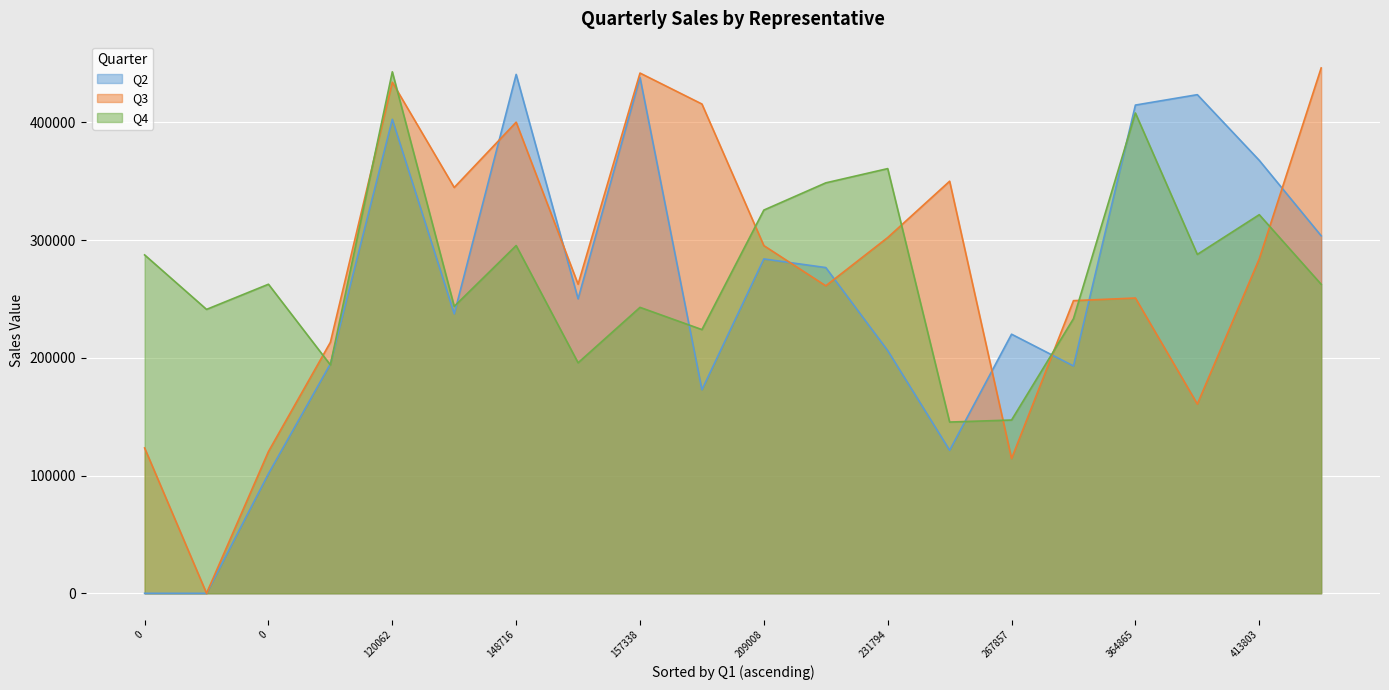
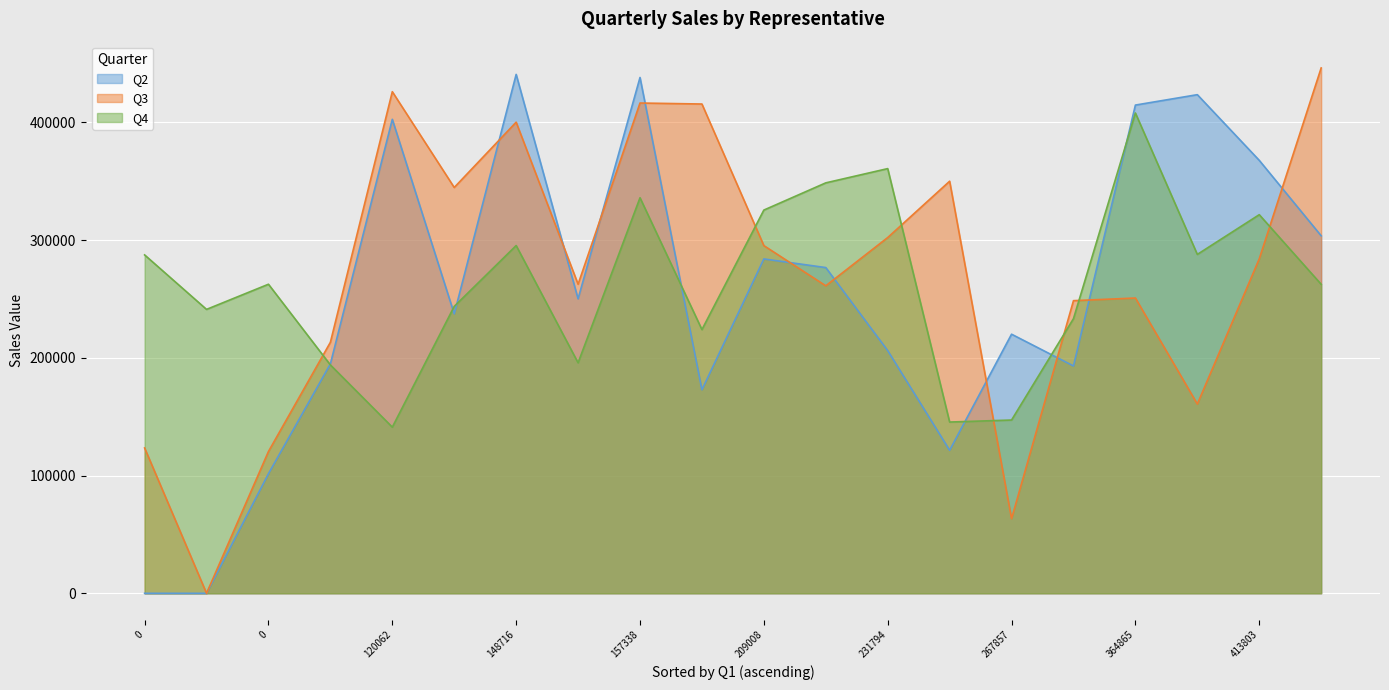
  {
    "Q2": {
      "120062": 403000,
      "148716": 441000,
      "157338": 438000,
      "209008": 284000,
      "231794": 206000,
      "267857": 220000,
      "364865": 415000,
      "413803": 368000
    },
    "Q3": {
-     "120062": 434000,
+     "120062": 426000,
      "148716": 400000,
-     "157338": 442000,
+     "157338": 416000,
      "209008": 295000,
      "231794": 302000,
-     "267857": 114000,
+     "267857": 63000,
      "364865": 251000,
      "413803": 284000
    },
    "Q4": {
-     "120062": 443000,
+     "120062": 141000,
      "148716": 295000,
-     "157338": 243000,
+     "157338": 336000,
      "209008": 326000,
      "231794": 361000,
      "267857": 147000,
      "364865": 408000,
      "413803": 322000
    }
  }
